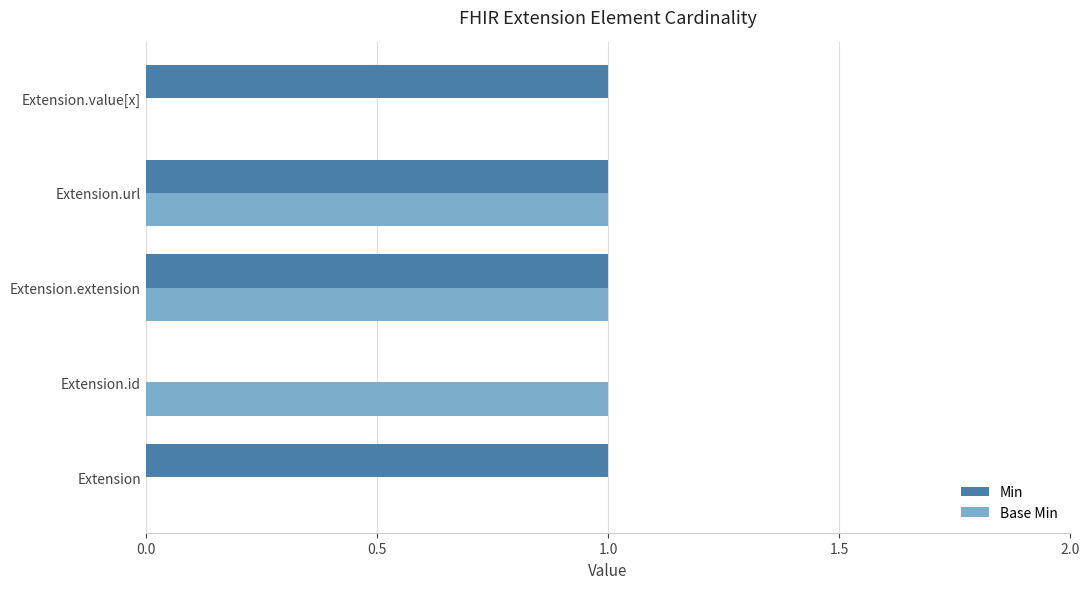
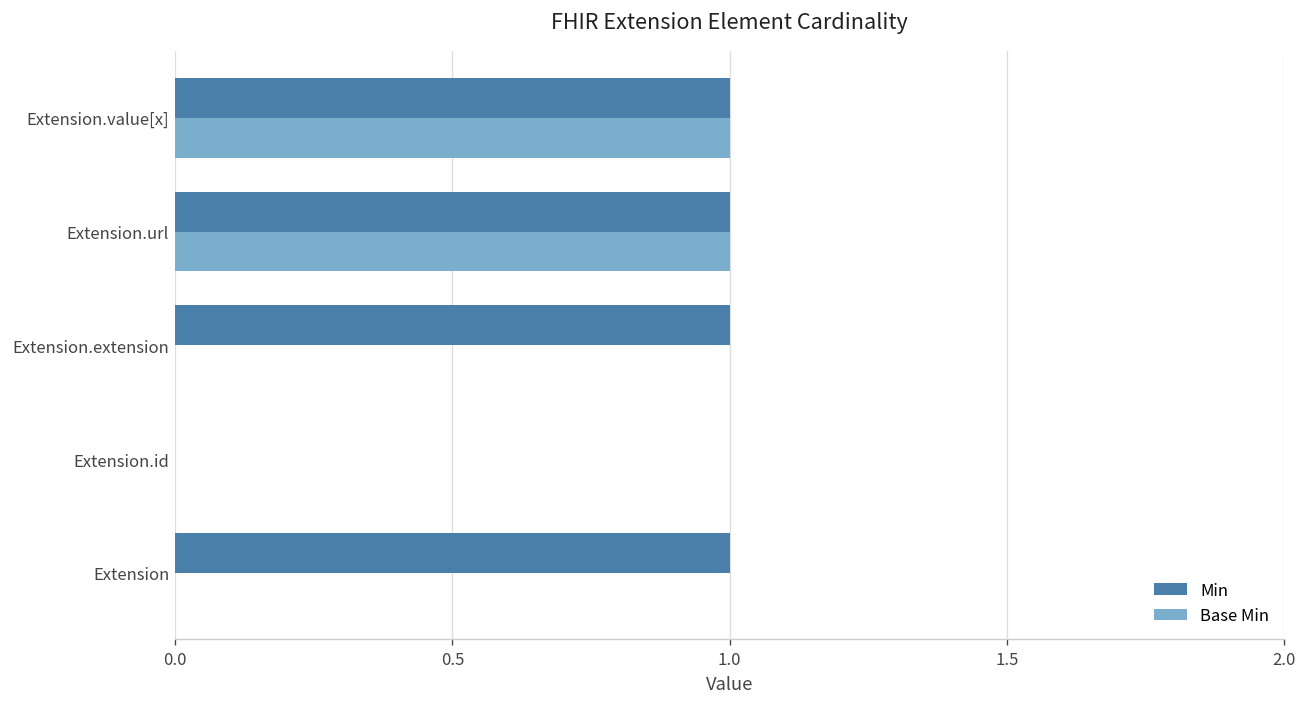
  {
    "Min": {
      "Extension.value[x]": 1,
      "Extension.url": 1,
      "Extension.extension": 1,
      "Extension.id": 0,
      "Extension": 1
    },
    "Base Min": {
-     "Extension.value[x]": 0,
+     "Extension.value[x]": 1,
      "Extension.url": 1,
-     "Extension.extension": 1,
-     "Extension.id": 1,
+     "Extension.extension": 0,
+     "Extension.id": 0,
      "Extension": 0
    }
  }
